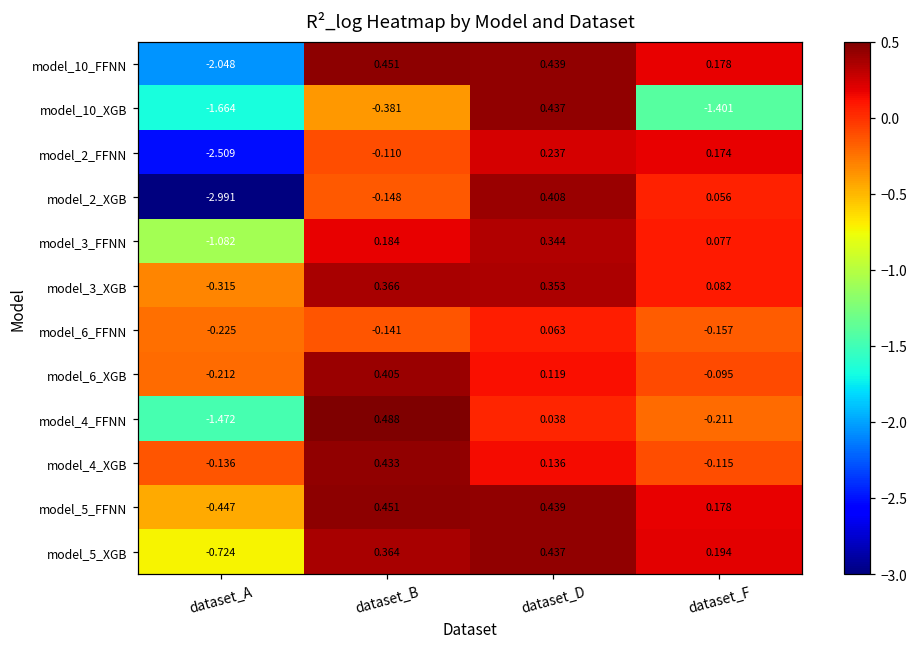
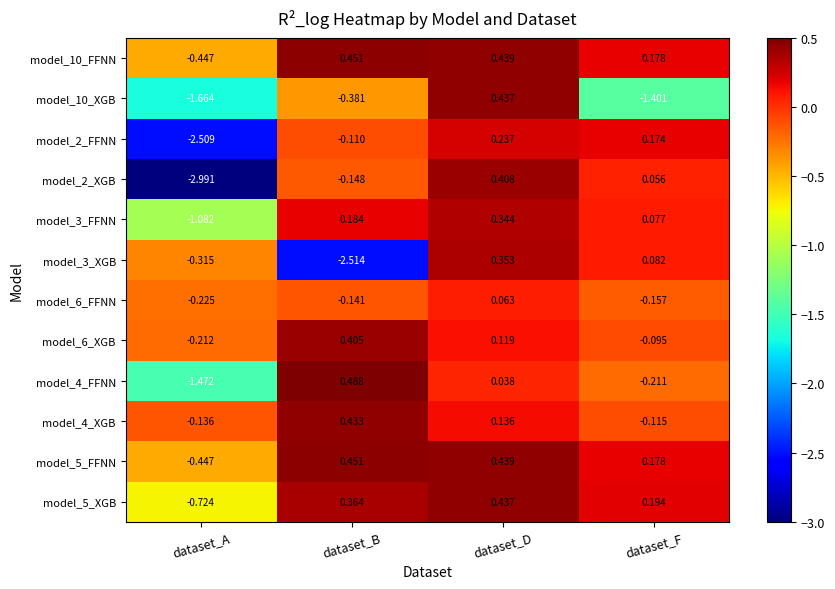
  {
    "model_10_FFNN": {
-     "dataset_A": -2.048,
+     "dataset_A": -0.447,
      "dataset_B": 0.451,
      "dataset_D": 0.439,
      "dataset_F": 0.178
    },
    "model_10_XGB": {
      "dataset_A": -1.664,
      "dataset_B": -0.381,
      "dataset_D": 0.437,
      "dataset_F": -1.401
    },
    "model_2_FFNN": {
      "dataset_A": -2.509,
      "dataset_B": -0.110,
      "dataset_D": 0.237,
      "dataset_F": 0.174
    },
    "model_2_XGB": {
      "dataset_A": -2.991,
      "dataset_B": -0.148,
      "dataset_D": 0.408,
      "dataset_F": 0.056
    },
    "model_3_FFNN": {
      "dataset_A": -1.082,
      "dataset_B": 0.184,
      "dataset_D": 0.344,
      "dataset_F": 0.077
    },
    "model_3_XGB": {
      "dataset_A": -0.315,
-     "dataset_B": 0.366,
+     "dataset_B": -2.514,
      "dataset_D": 0.353,
      "dataset_F": 0.082
    },
    "model_6_FFNN": {
      "dataset_A": -0.225,
      "dataset_B": -0.141,
      "dataset_D": 0.063,
      "dataset_F": -0.157
    },
    "model_6_XGB": {
      "dataset_A": -0.212,
      "dataset_B": 0.405,
      "dataset_D": 0.119,
      "dataset_F": -0.095
    },
    "model_4_FFNN": {
      "dataset_A": -1.472,
      "dataset_B": 0.488,
      "dataset_D": 0.038,
      "dataset_F": -0.211
    },
    "model_4_XGB": {
      "dataset_A": -0.136,
      "dataset_B": 0.433,
      "dataset_D": 0.136,
      "dataset_F": -0.115
    },
    "model_5_FFNN": {
      "dataset_A": -0.447,
      "dataset_B": 0.451,
      "dataset_D": 0.439,
      "dataset_F": 0.178
    },
    "model_5_XGB": {
      "dataset_A": -0.724,
      "dataset_B": 0.364,
      "dataset_D": 0.437,
      "dataset_F": 0.194
    }
  }
